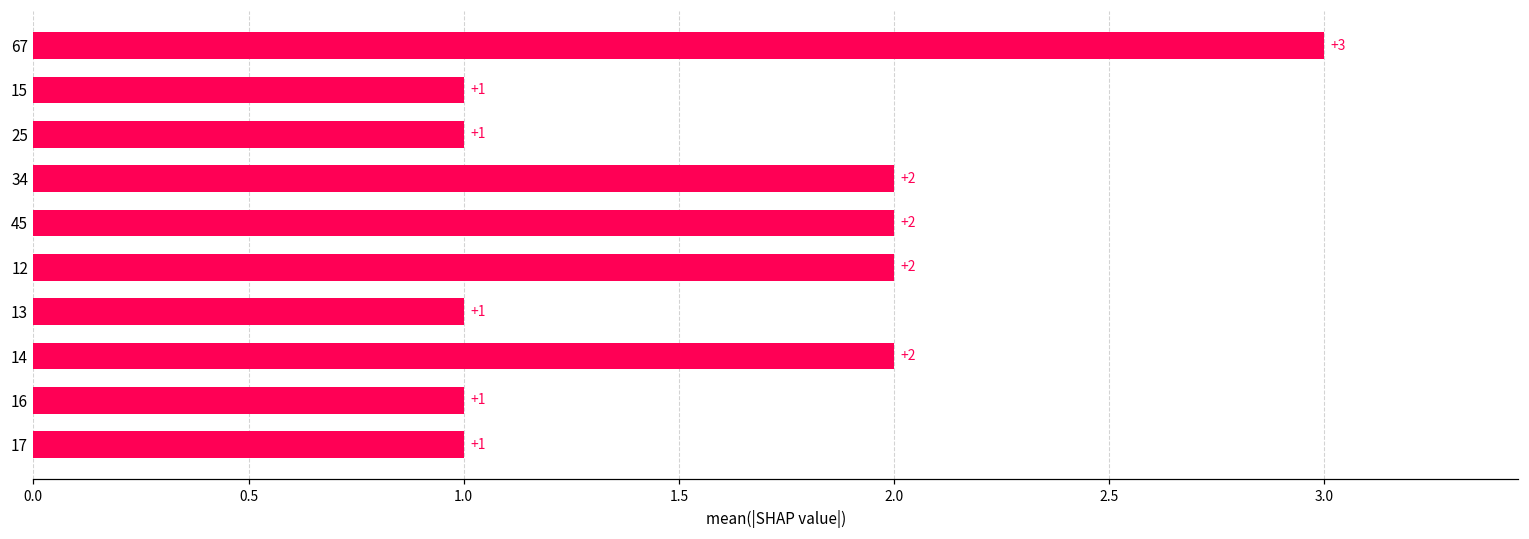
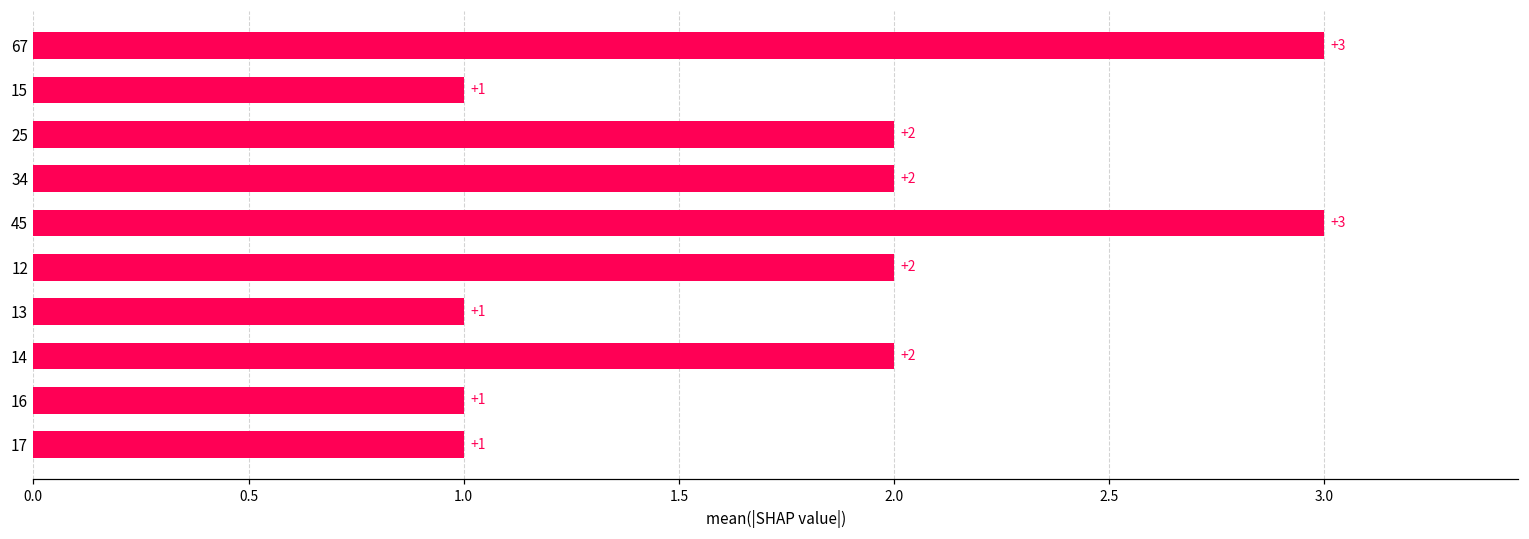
  {
    "67": "+3",
    "15": "+1",
-   "25": "+1",
+   "25": "+2",
    "34": "+2",
-   "45": "+2",
+   "45": "+3",
    "12": "+2",
    "13": "+1",
    "14": "+2",
    "16": "+1",
    "17": "+1"
  }
